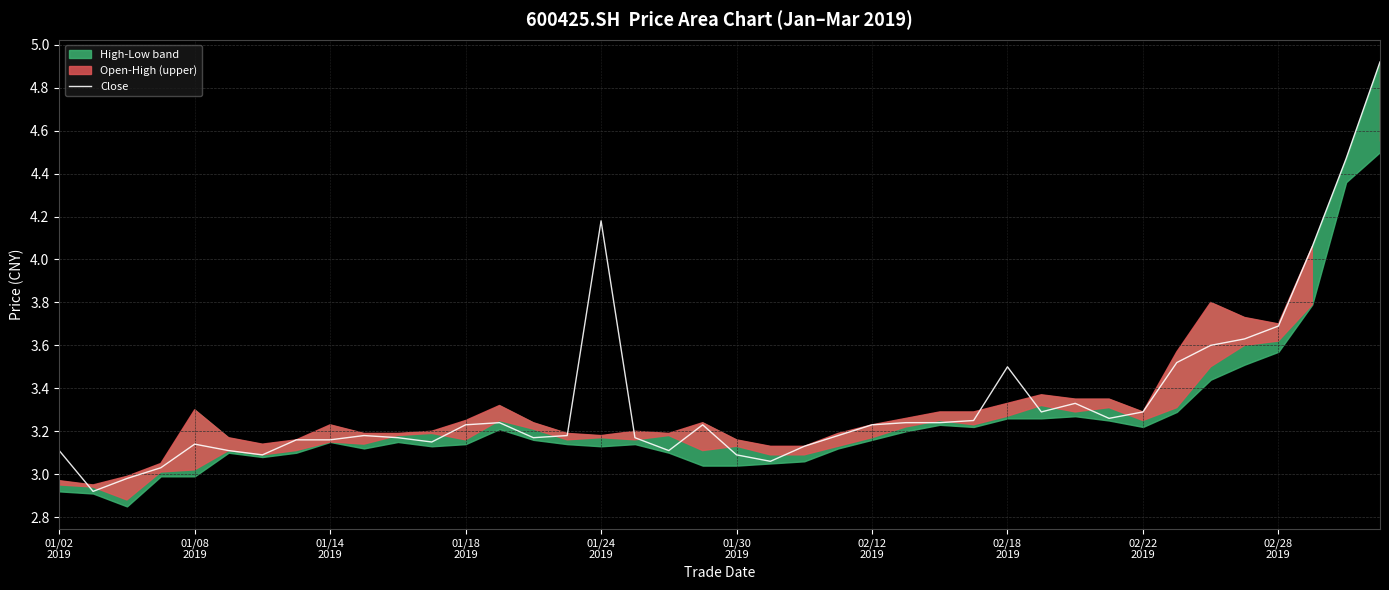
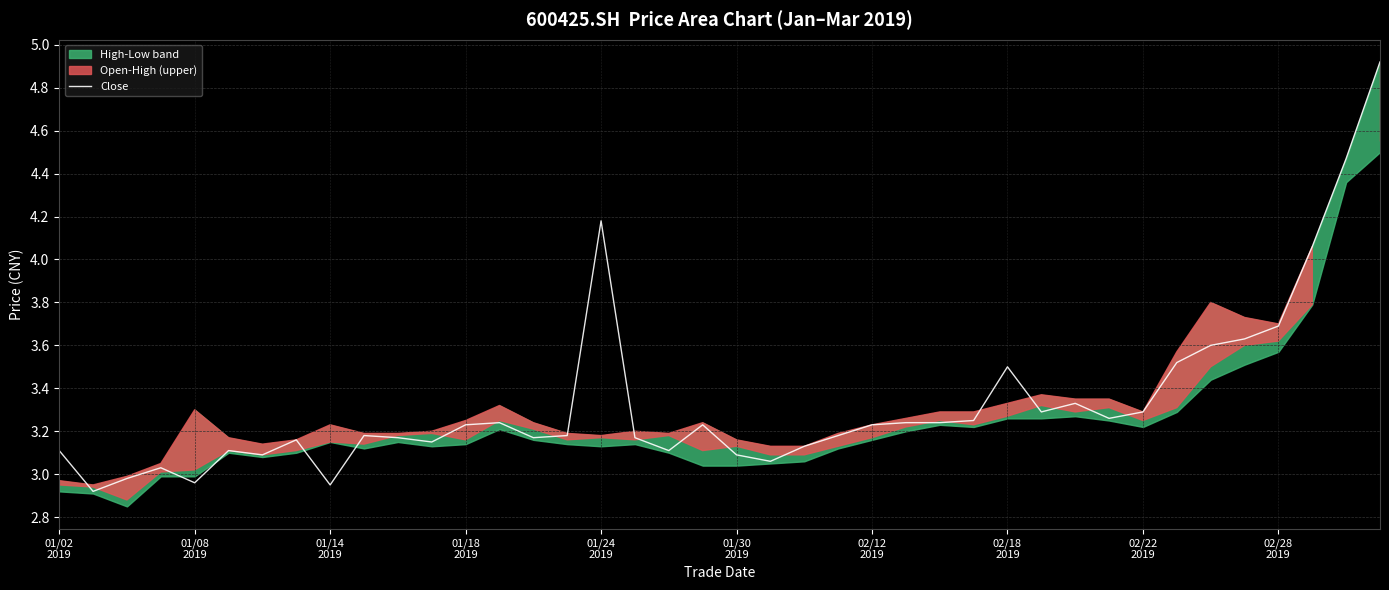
  {
    "Close": {
      "01/02 2019": 3.11,
-     "01/08 2019": 3.14,
-     "01/14 2019": 3.16,
+     "01/08 2019": 2.96,
+     "01/14 2019": 2.95,
      "01/18 2019": 3.23,
      "01/24 2019": 4.18,
      "01/30 2019": 3.09,
      "02/18 2019": 3.50
    }
  }
